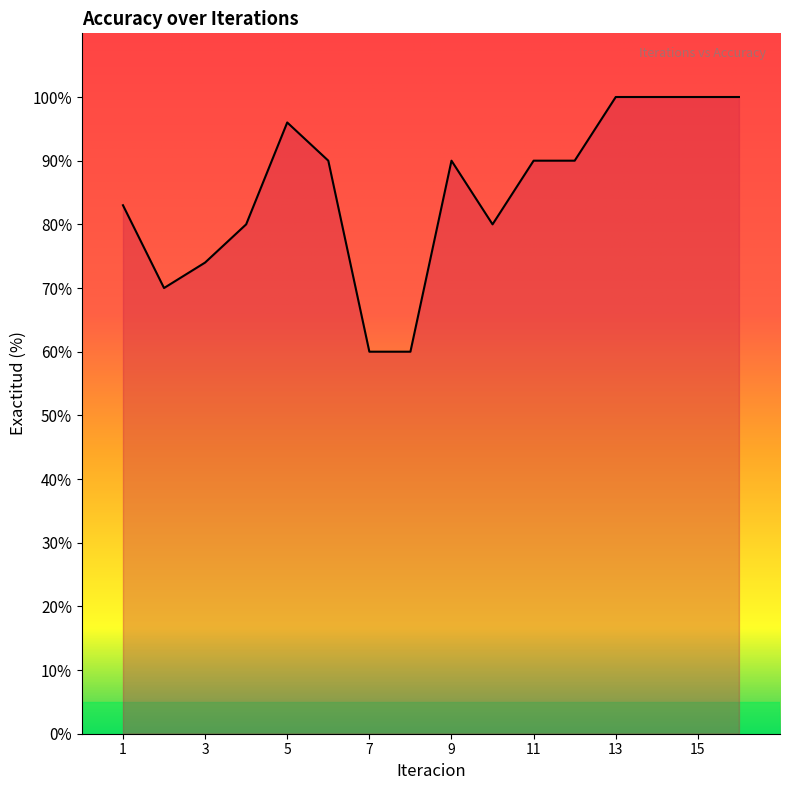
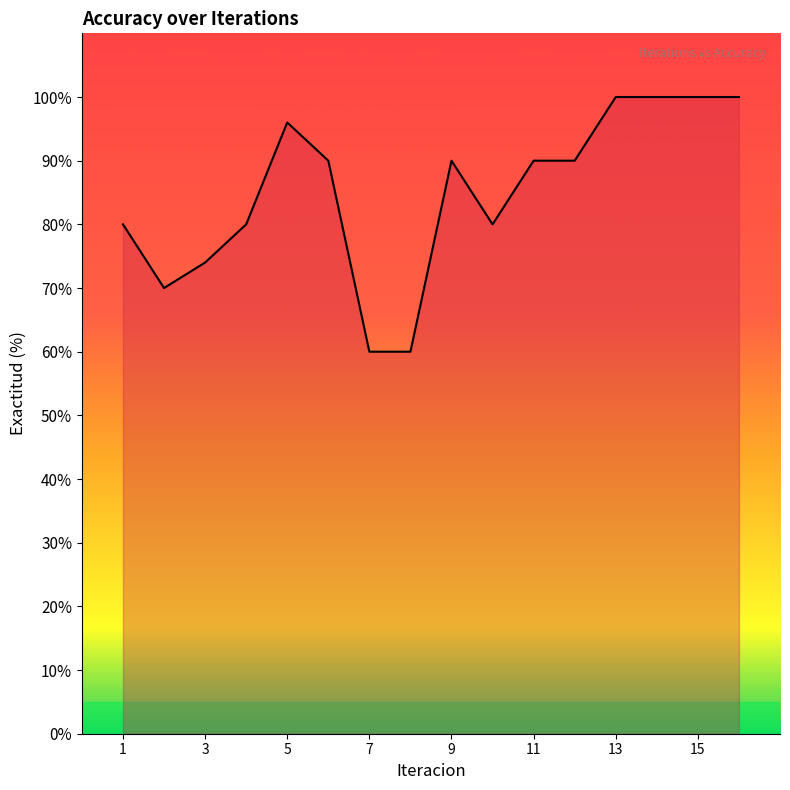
  {
-   "1": "83%",
+   "1": "80%",
    "3": "74%",
    "5": "96%",
    "7": "60%",
    "9": "90%",
    "11": "90%",
    "13": "100%",
    "15": "100%"
  }
